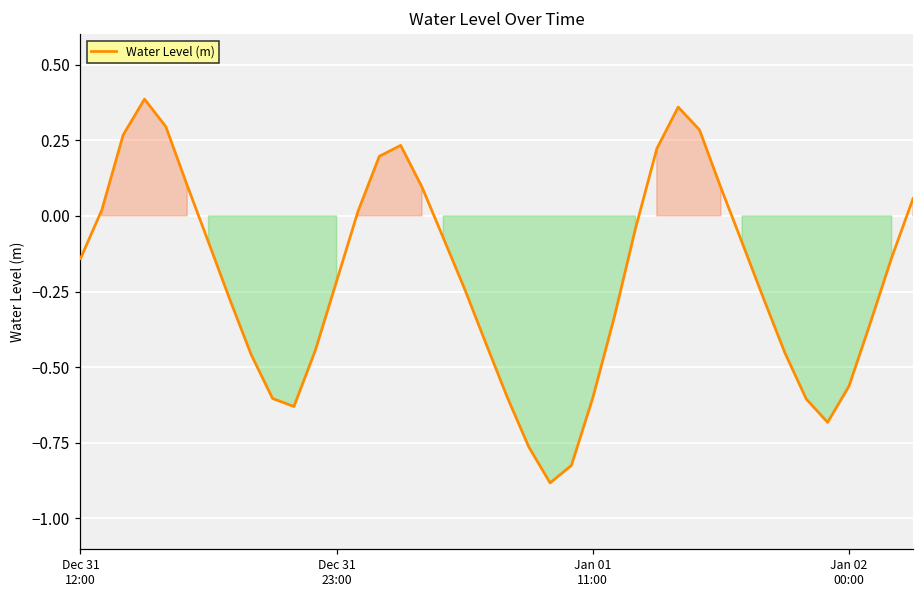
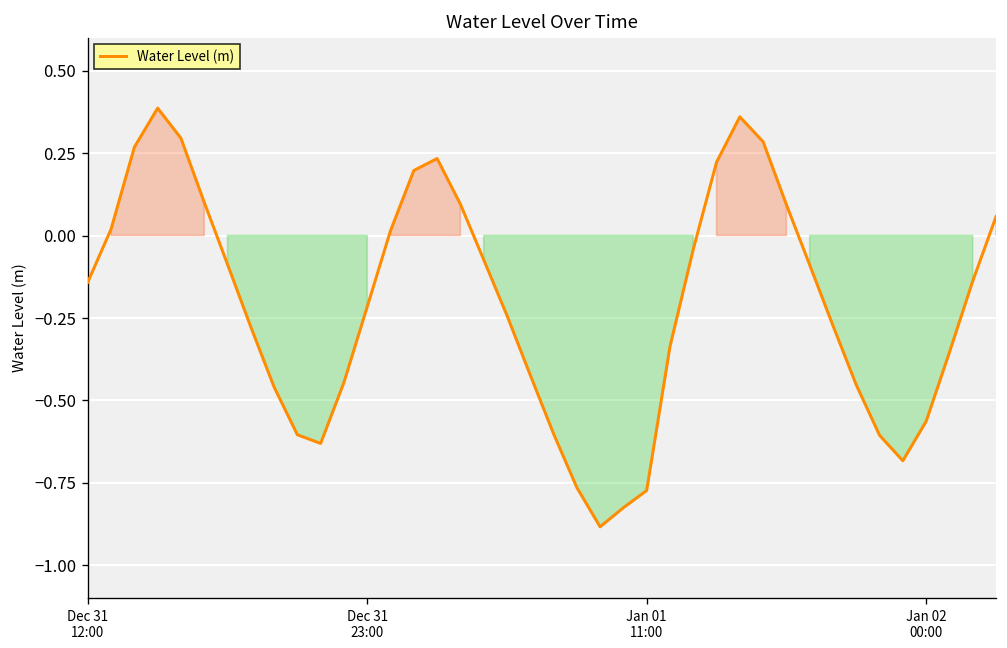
  {
    "Dec 31 12:00": -0.14,
    "Dec 31 23:00": -0.22,
-   "Jan 01 11:00": -0.60,
+   "Jan 01 11:00": -0.77,
    "Jan 02 00:00": -0.56
  }
